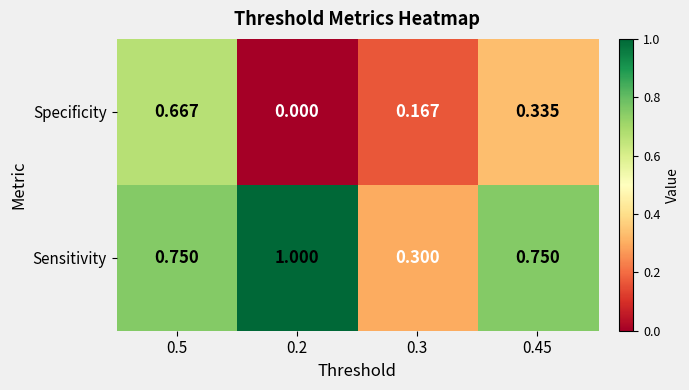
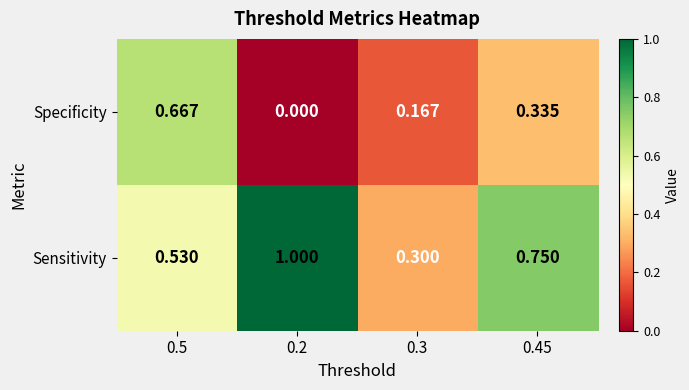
  {
    "Specificity": {
      "0.5": 0.667,
      "0.2": 0.000,
      "0.3": 0.167,
      "0.45": 0.335
    },
    "Sensitivity": {
-     "0.5": 0.750,
+     "0.5": 0.530,
      "0.2": 1.000,
      "0.3": 0.300,
      "0.45": 0.750
    }
  }
